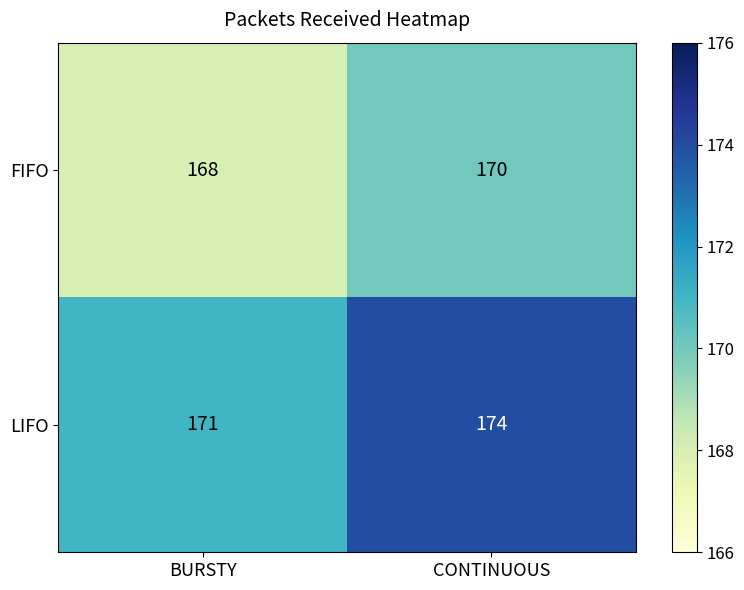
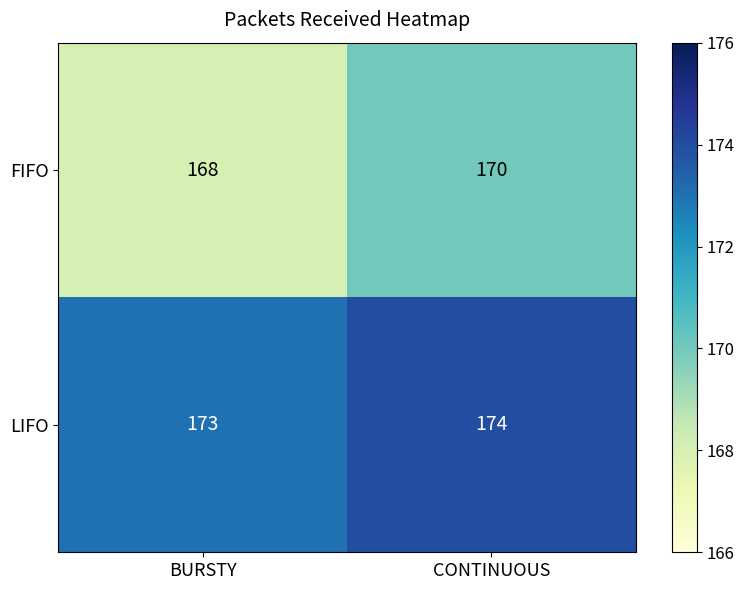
  {
    "FIFO": {
      "BURSTY": 168,
      "CONTINUOUS": 170
    },
    "LIFO": {
-     "BURSTY": 171,
+     "BURSTY": 173,
      "CONTINUOUS": 174
    }
  }
